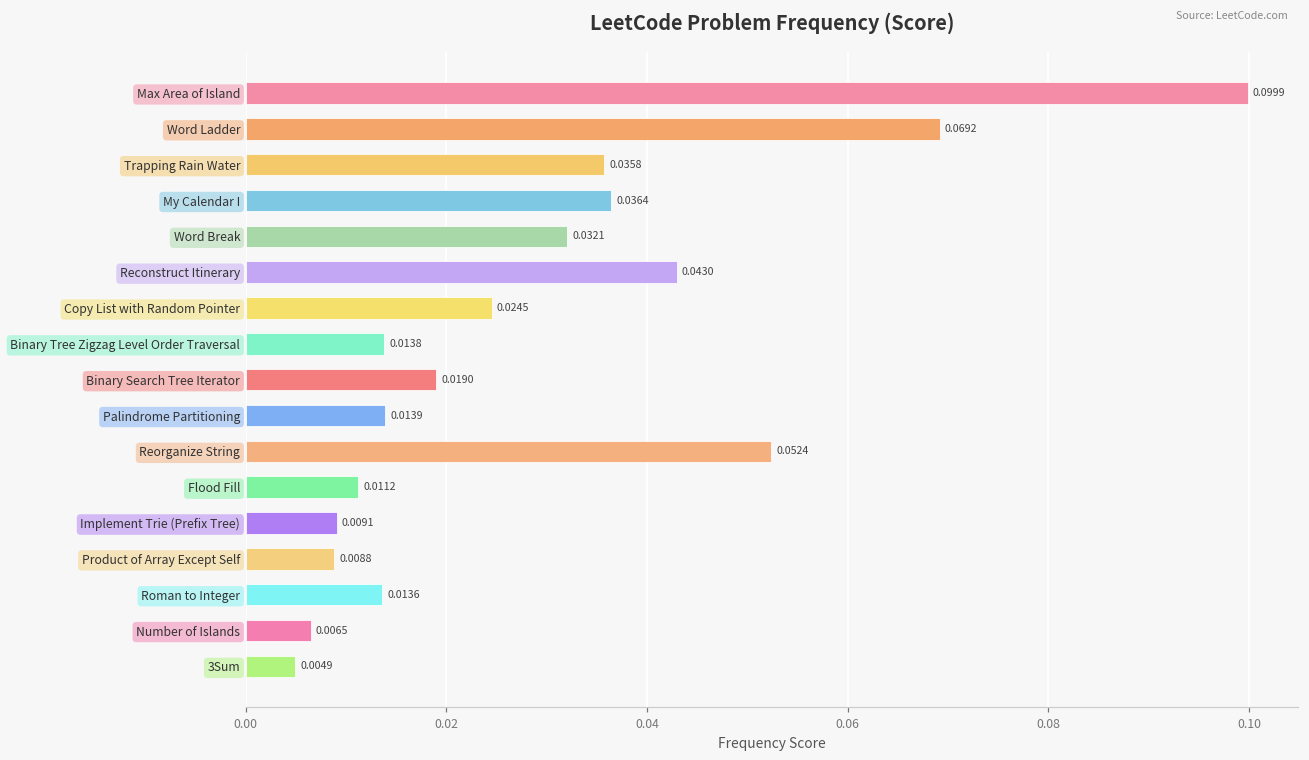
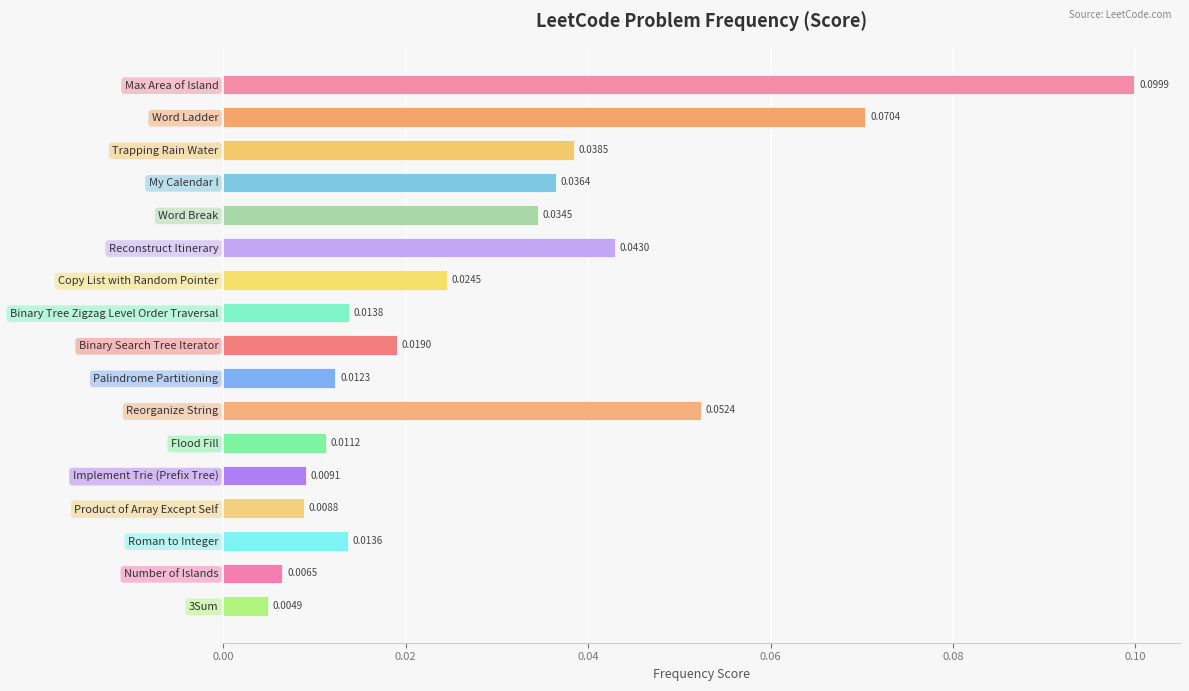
  {
    "Max Area of Island": 0.0999,
-   "Word Ladder": 0.0692,
-   "Trapping Rain Water": 0.0358,
+   "Word Ladder": 0.0704,
+   "Trapping Rain Water": 0.0385,
    "My Calendar I": 0.0364,
-   "Word Break": 0.0321,
+   "Word Break": 0.0345,
    "Reconstruct Itinerary": 0.0430,
    "Copy List with Random Pointer": 0.0245,
    "Binary Tree Zigzag Level Order Traversal": 0.0138,
    "Binary Search Tree Iterator": 0.0190,
-   "Palindrome Partitioning": 0.0139,
+   "Palindrome Partitioning": 0.0123,
    "Reorganize String": 0.0524,
    "Flood Fill": 0.0112,
    "Implement Trie (Prefix Tree)": 0.0091,
    "Product of Array Except Self": 0.0088,
    "Roman to Integer": 0.0136,
    "Number of Islands": 0.0065,
    "3Sum": 0.0049
  }
